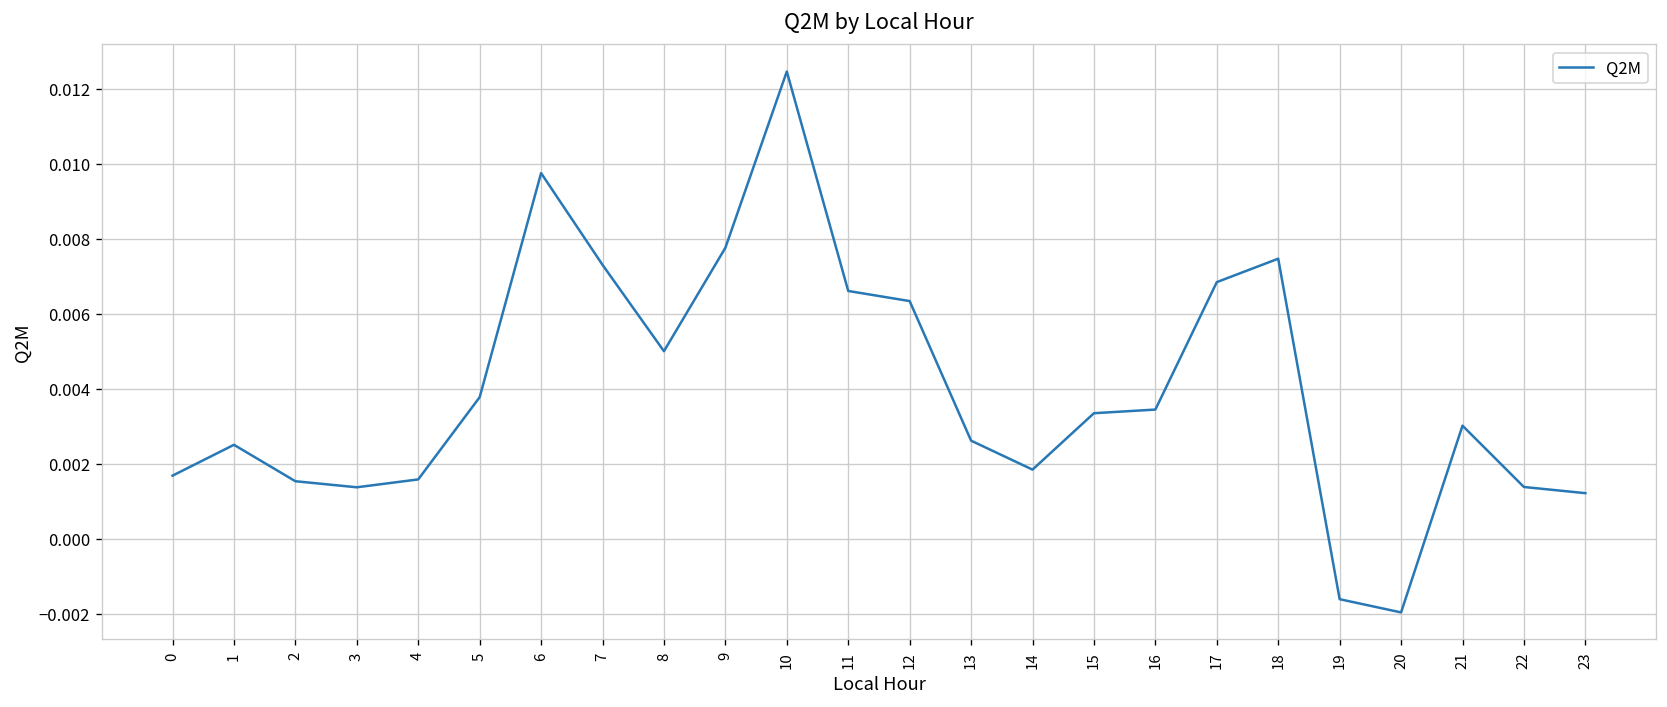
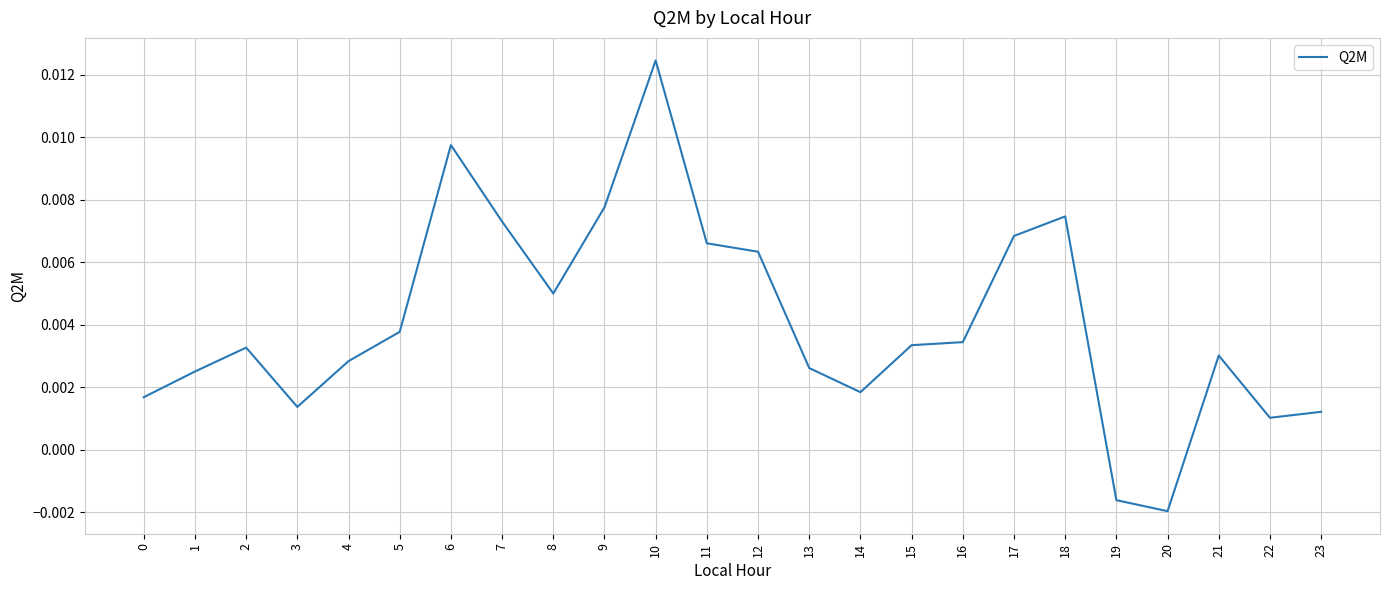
  {
    "0": 0.0017,
    "1": 0.0025,
-   "2": 0.0015,
+   "2": 0.0033,
    "3": 0.0014,
-   "4": 0.0016,
+   "4": 0.0028,
    "5": 0.0038,
    "6": 0.0097,
    "7": 0.0073,
    "8": 0.0050,
    "9": 0.0078,
    "10": 0.0125,
    "11": 0.0066,
    "12": 0.0063,
    "13": 0.0026,
    "14": 0.0018,
    "15": 0.0033,
    "16": 0.0034,
    "17": 0.0068,
    "18": 0.0075,
    "19": -0.0016,
    "20": -0.0020,
    "21": 0.0030,
-   "22": 0.0014,
+   "22": 0.0010,
    "23": 0.0012
  }
